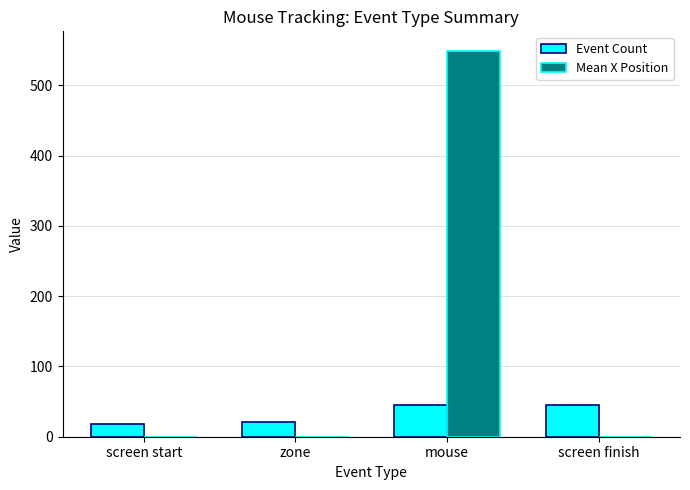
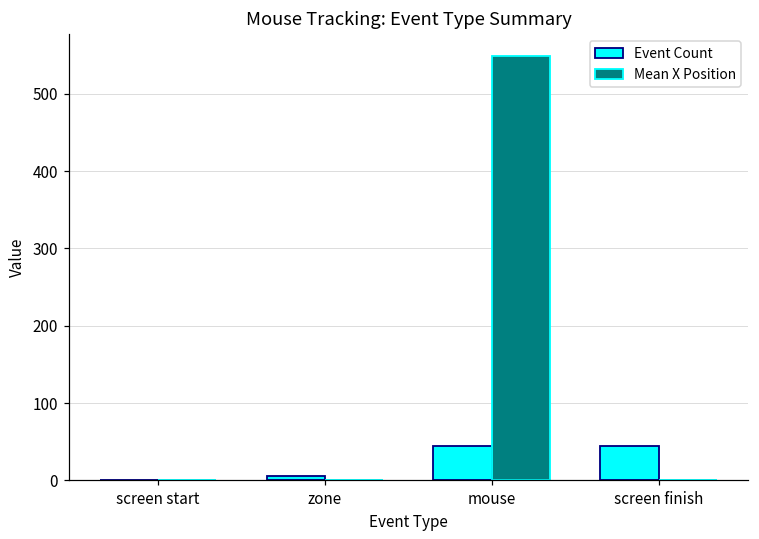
  {
    "Event Count": {
-     "screen start": 20,
-     "zone": 20,
+     "screen start": 0,
+     "zone": 10,
      "mouse": 50,
      "screen finish": 50
    },
    "Mean X Position": {
      "screen start": 0,
      "zone": 0,
      "mouse": 550,
      "screen finish": 0
    }
  }
